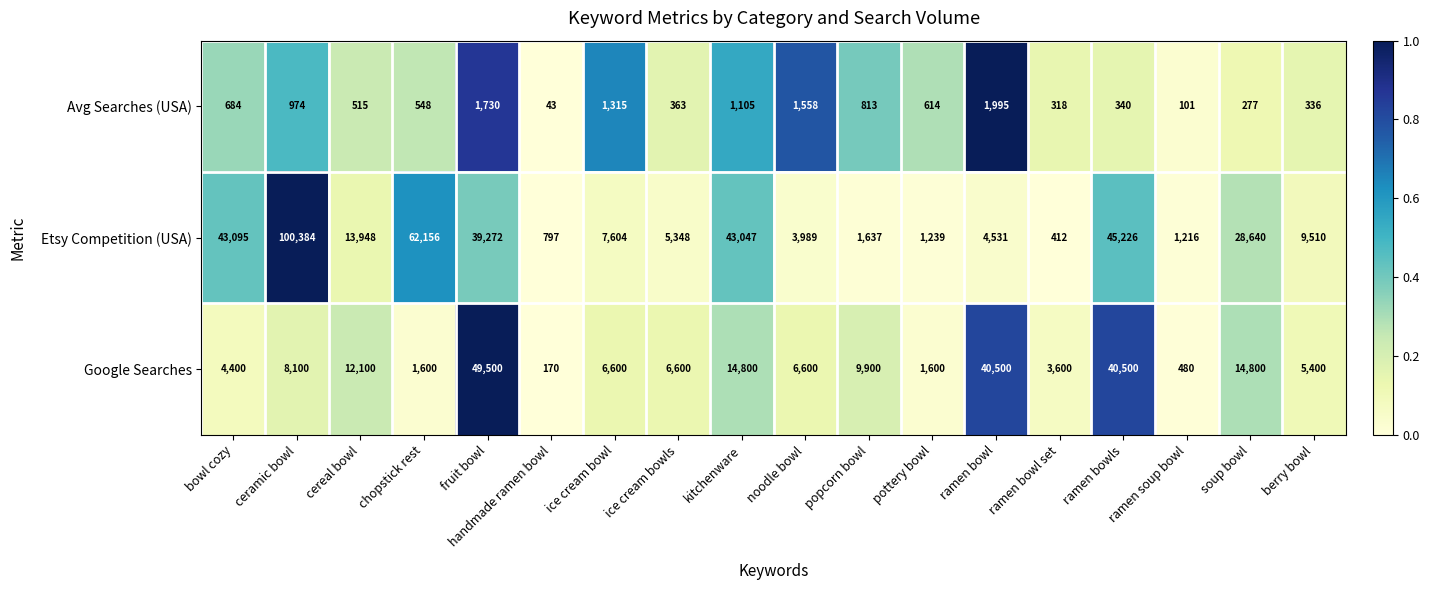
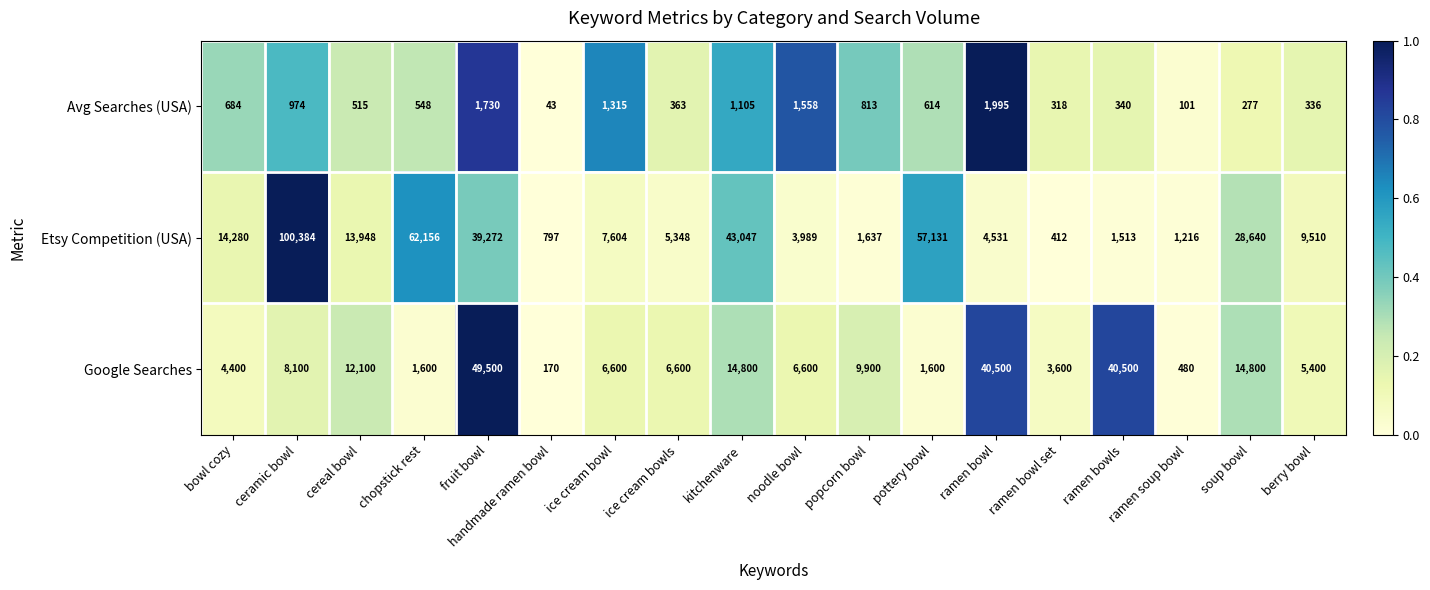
  {
    "Avg Searches (USA)": {
      "bowl cozy": "684",
      "ceramic bowl": "974",
      "cereal bowl": "515",
      "chopstick rest": "548",
      "fruit bowl": "1,730",
      "handmade ramen bowl": "43",
      "ice cream bowl": "1,315",
      "ice cream bowls": "363",
      "kitchenware": "1,105",
      "noodle bowl": "1,558",
      "popcorn bowl": "813",
      "pottery bowl": "614",
      "ramen bowl": "1,995",
      "ramen bowl set": "318",
      "ramen bowls": "340",
      "ramen soup bowl": "101",
      "soup bowl": "277",
      "berry bowl": "336"
    },
    "Etsy Competition (USA)": {
-     "bowl cozy": "43,095",
+     "bowl cozy": "14,280",
      "ceramic bowl": "100,384",
      "cereal bowl": "13,948",
      "chopstick rest": "62,156",
      "fruit bowl": "39,272",
      "handmade ramen bowl": "797",
      "ice cream bowl": "7,604",
      "ice cream bowls": "5,348",
      "kitchenware": "43,047",
      "noodle bowl": "3,989",
      "popcorn bowl": "1,637",
-     "pottery bowl": "1,239",
+     "pottery bowl": "57,131",
      "ramen bowl": "4,531",
      "ramen bowl set": "412",
-     "ramen bowls": "45,226",
+     "ramen bowls": "1,513",
      "ramen soup bowl": "1,216",
      "soup bowl": "28,640",
      "berry bowl": "9,510"
    },
    "Google Searches": {
      "bowl cozy": "4,400",
      "ceramic bowl": "8,100",
      "cereal bowl": "12,100",
      "chopstick rest": "1,600",
      "fruit bowl": "49,500",
      "handmade ramen bowl": "170",
      "ice cream bowl": "6,600",
      "ice cream bowls": "6,600",
      "kitchenware": "14,800",
      "noodle bowl": "6,600",
      "popcorn bowl": "9,900",
      "pottery bowl": "1,600",
      "ramen bowl": "40,500",
      "ramen bowl set": "3,600",
      "ramen bowls": "40,500",
      "ramen soup bowl": "480",
      "soup bowl": "14,800",
      "berry bowl": "5,400"
    }
  }
